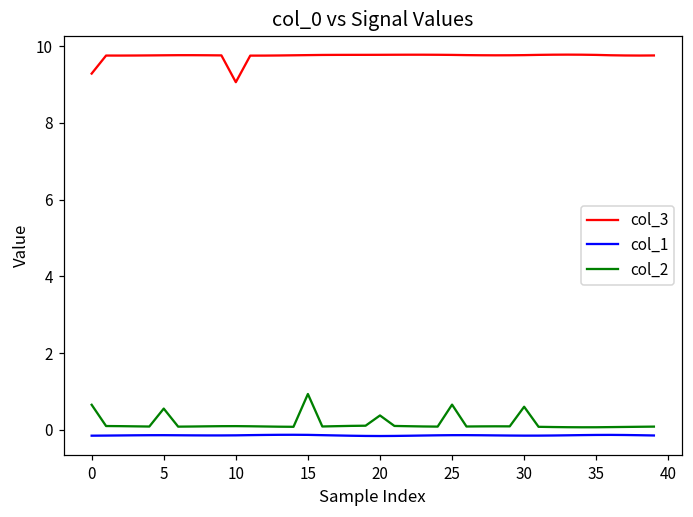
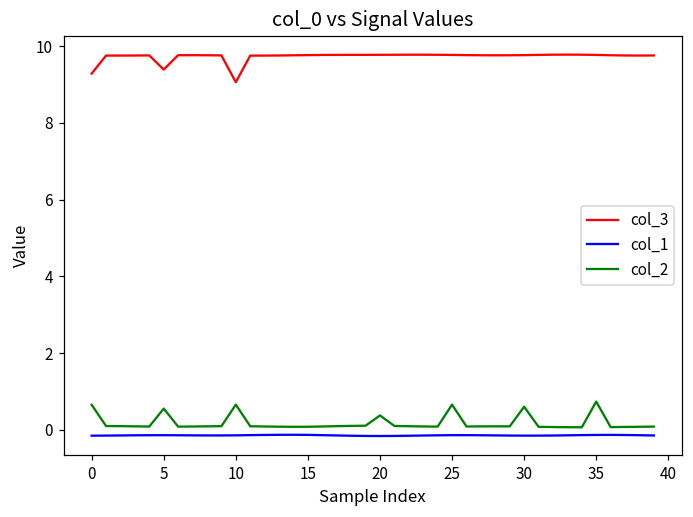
  {
    "col_3": {
      "0": 9.3,
-     "5": 9.8,
+     "5": 9.4,
      "10": 9.1,
      "15": 9.8,
      "20": 9.8,
      "25": 9.8,
      "30": 9.8,
      "35": 9.8
    },
    "col_1": {
      "0": -0.2,
      "5": -0.1,
      "10": -0.1,
      "15": -0.1,
      "20": -0.2,
      "25": -0.1,
      "30": -0.2,
      "35": -0.1
    },
    "col_2": {
      "0": 0.7,
      "5": 0.6,
-     "10": 0.1,
-     "15": 0.9,
+     "10": 0.7,
+     "15": 0.1,
      "20": 0.4,
      "25": 0.7,
      "30": 0.6,
-     "35": 0.1
+     "35": 0.7
    }
  }
